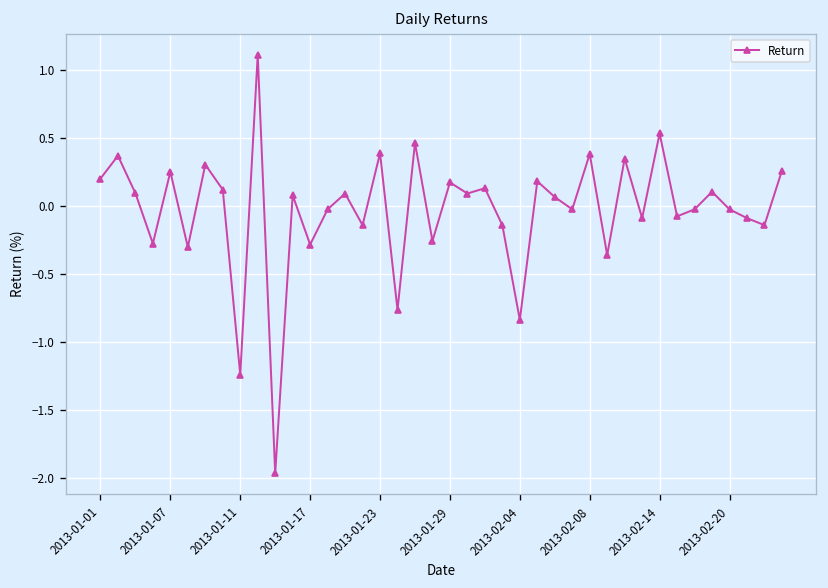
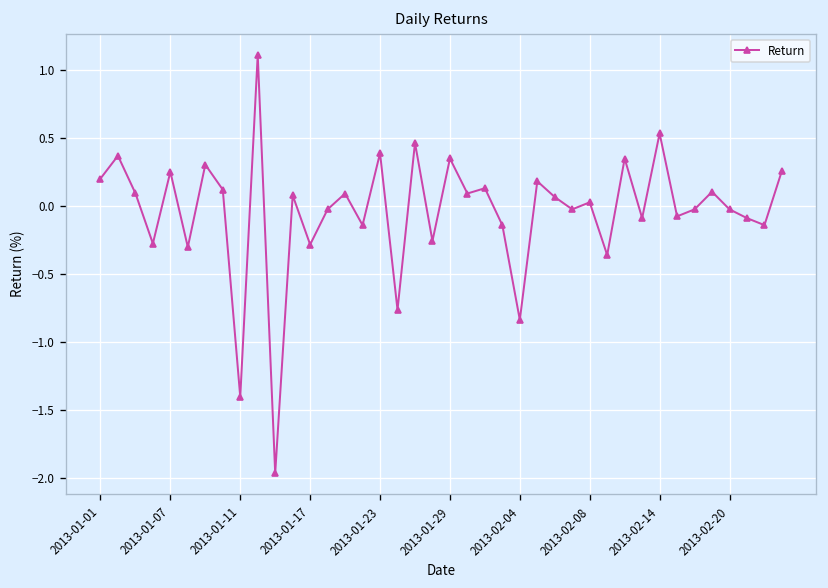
  {
    "2013-01-01": 0.20,
    "2013-01-07": 0.25,
-   "2013-01-11": -1.24,
+   "2013-01-11": -1.40,
    "2013-01-17": -0.28,
    "2013-01-23": 0.39,
-   "2013-01-29": 0.17,
+   "2013-01-29": 0.35,
    "2013-02-04": -0.84,
-   "2013-02-08": 0.38,
+   "2013-02-08": 0.03,
    "2013-02-14": 0.53,
    "2013-02-20": -0.03
  }
